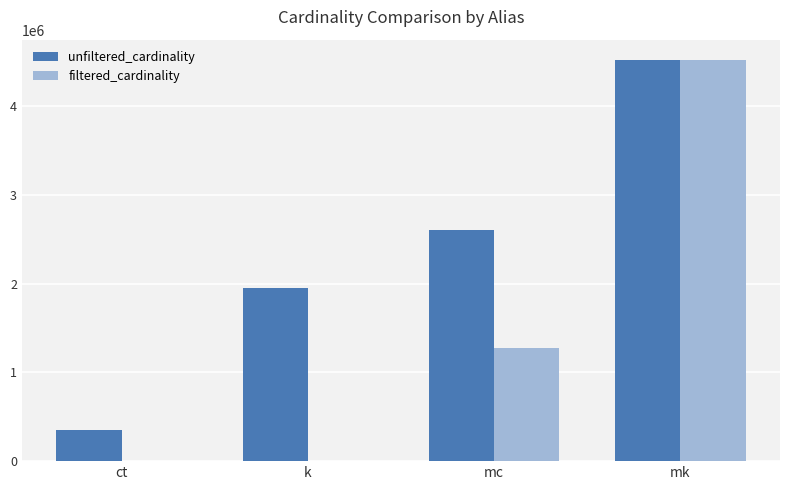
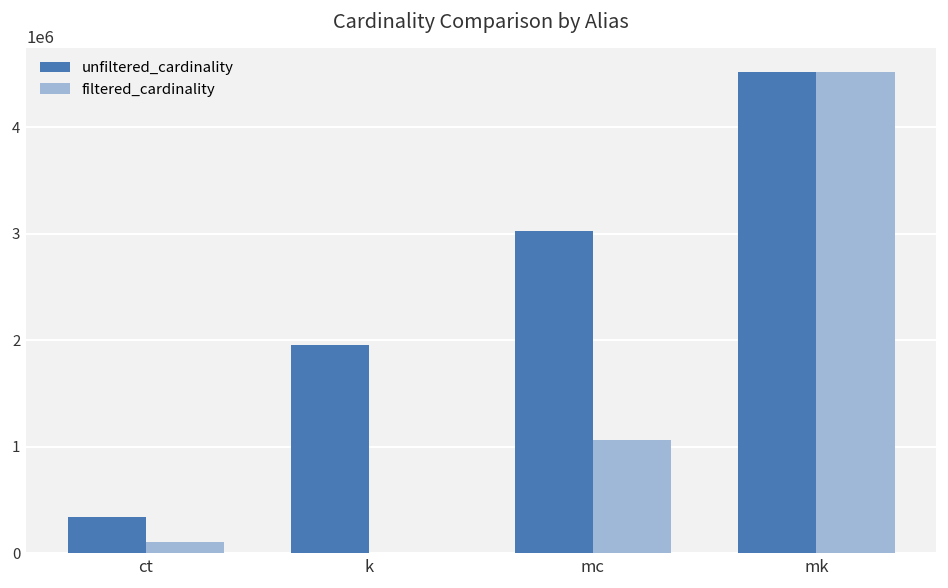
  {
    "unfiltered_cardinality": {
      "ct": 300000,
      "k": 2000000,
-     "mc": 2600000,
+     "mc": 3000000,
      "mk": 4500000
    },
    "filtered_cardinality": {
-     "ct": 0,
-     "mc": 1300000,
+     "ct": 100000,
+     "mc": 1100000,
      "mk": 4500000
    }
  }
